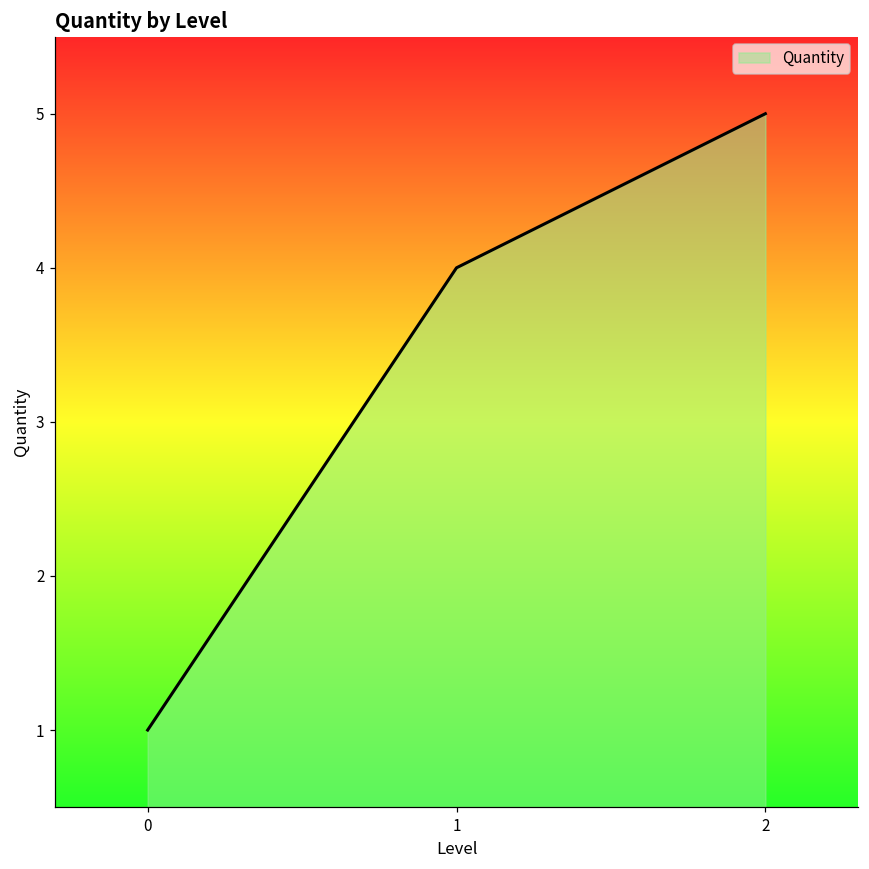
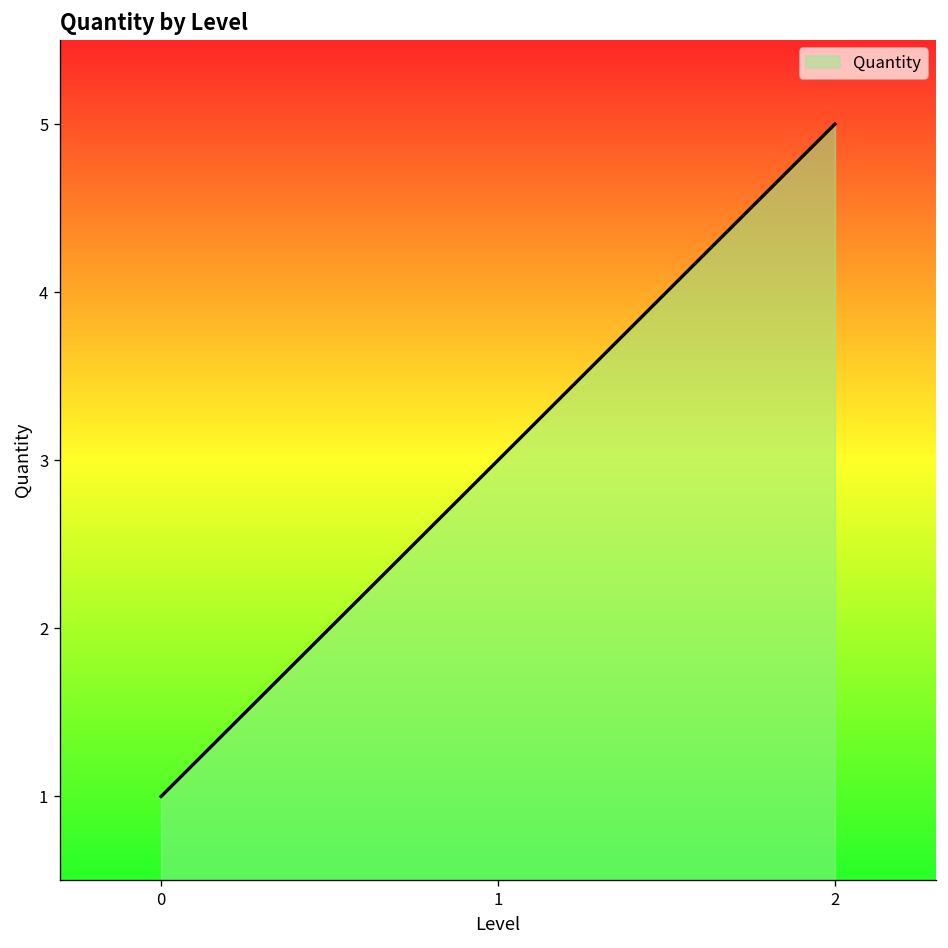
  {
    "0": 1,
-   "1": 4,
+   "1": 3,
    "2": 5
  }
